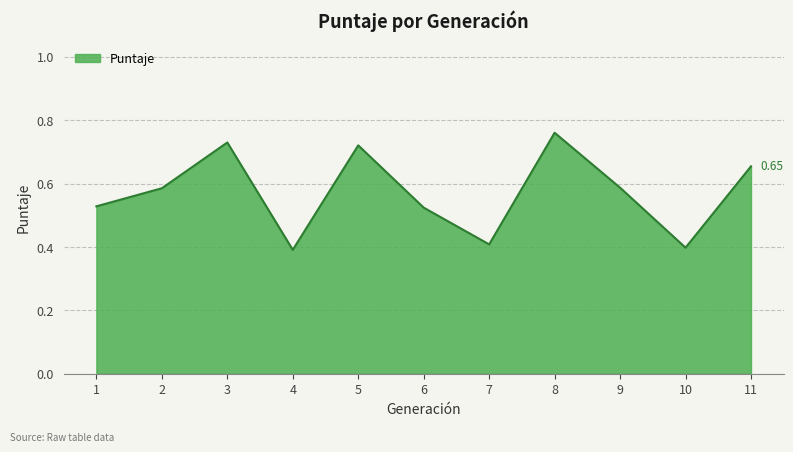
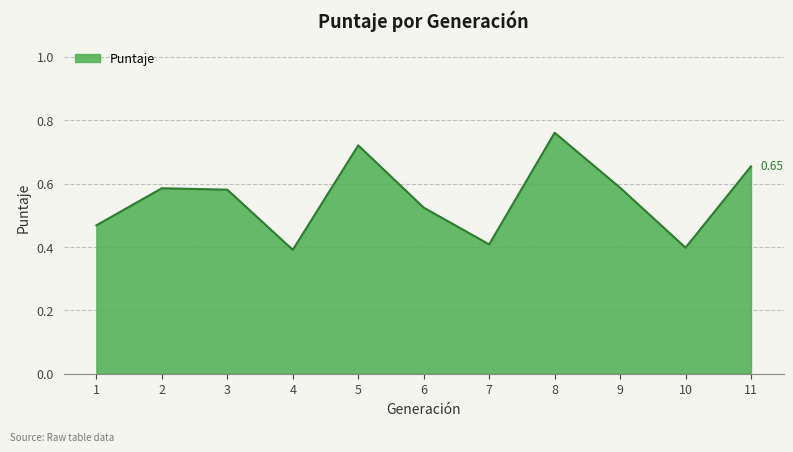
  {
-   "1": 0.53,
+   "1": 0.47,
    "2": 0.59,
-   "3": 0.73,
+   "3": 0.58,
    "4": 0.39,
    "5": 0.72,
    "6": 0.52,
    "7": 0.41,
    "8": 0.76,
    "9": 0.59,
    "10": 0.40
  }
